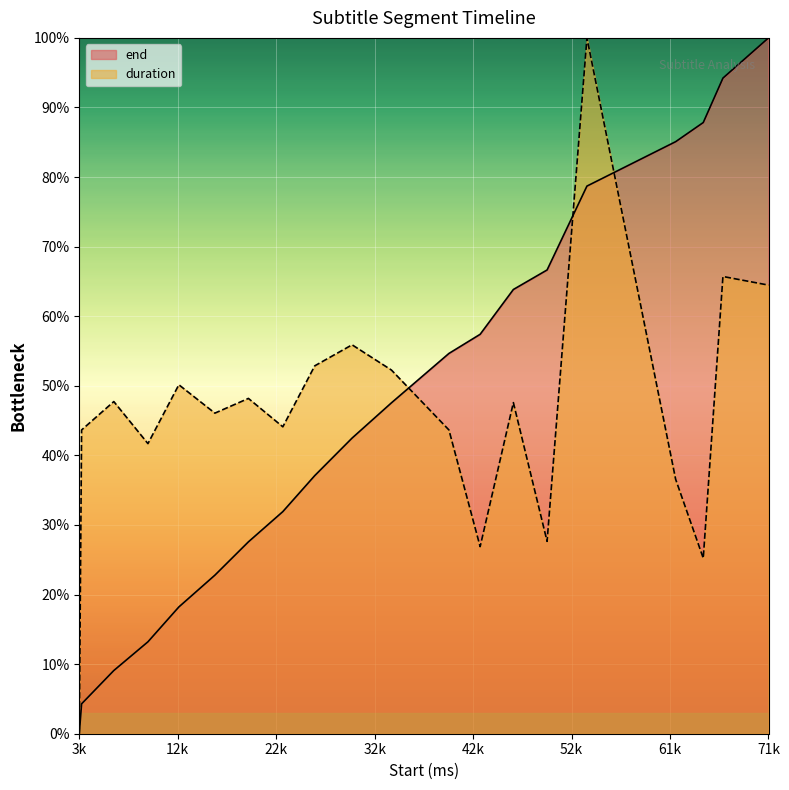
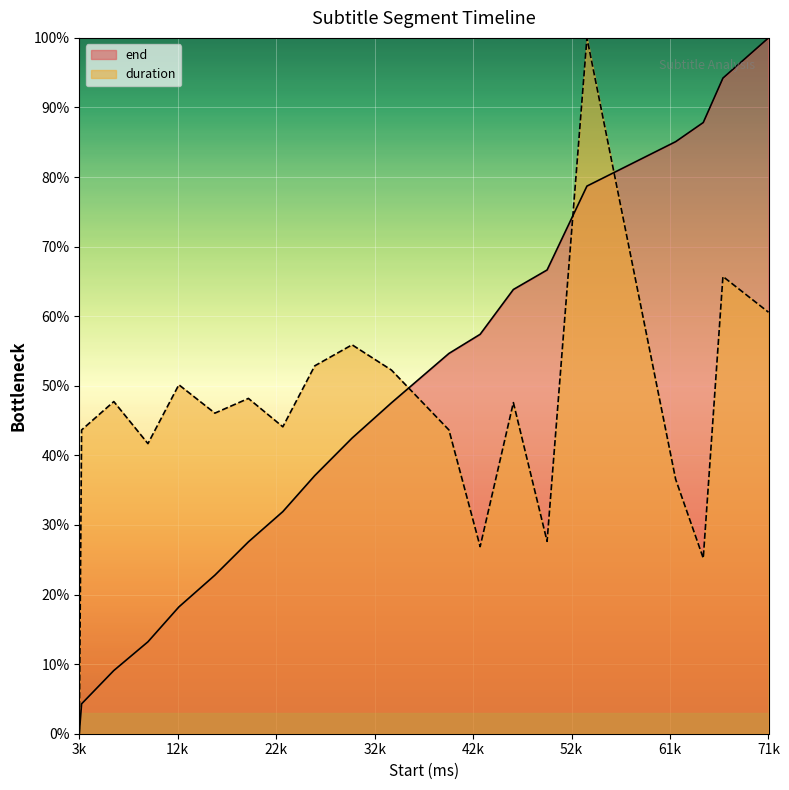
  {
    "end": {
      "71k": "100%"
    },
    "duration": {
-     "71k": "64%"
+     "71k": "61%"
    }
  }
